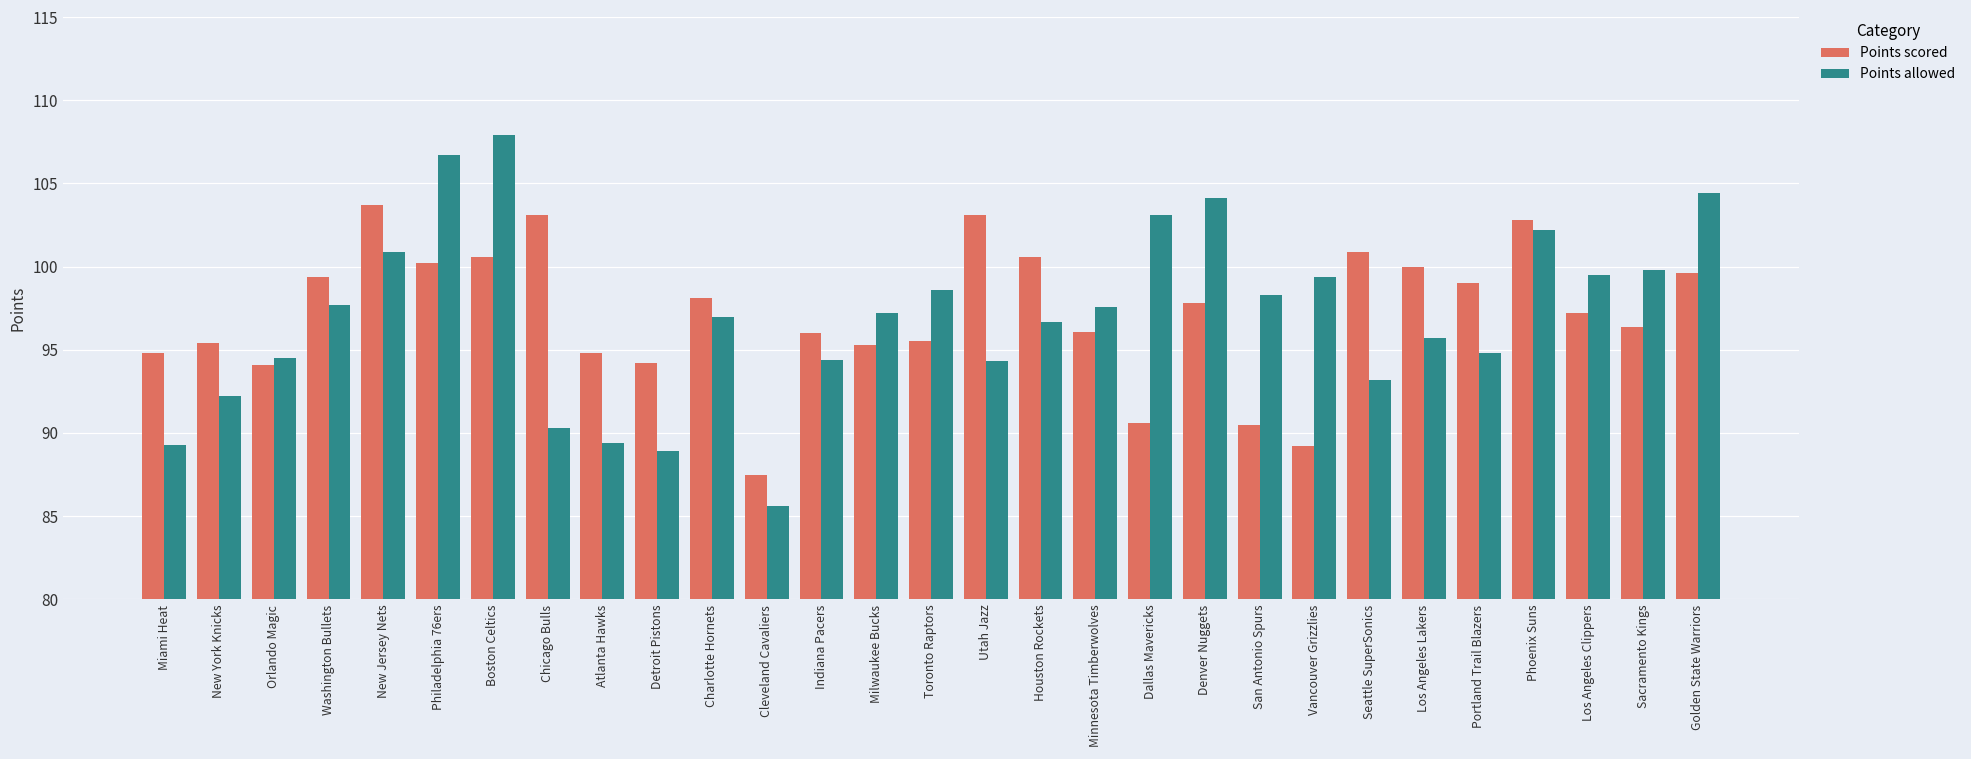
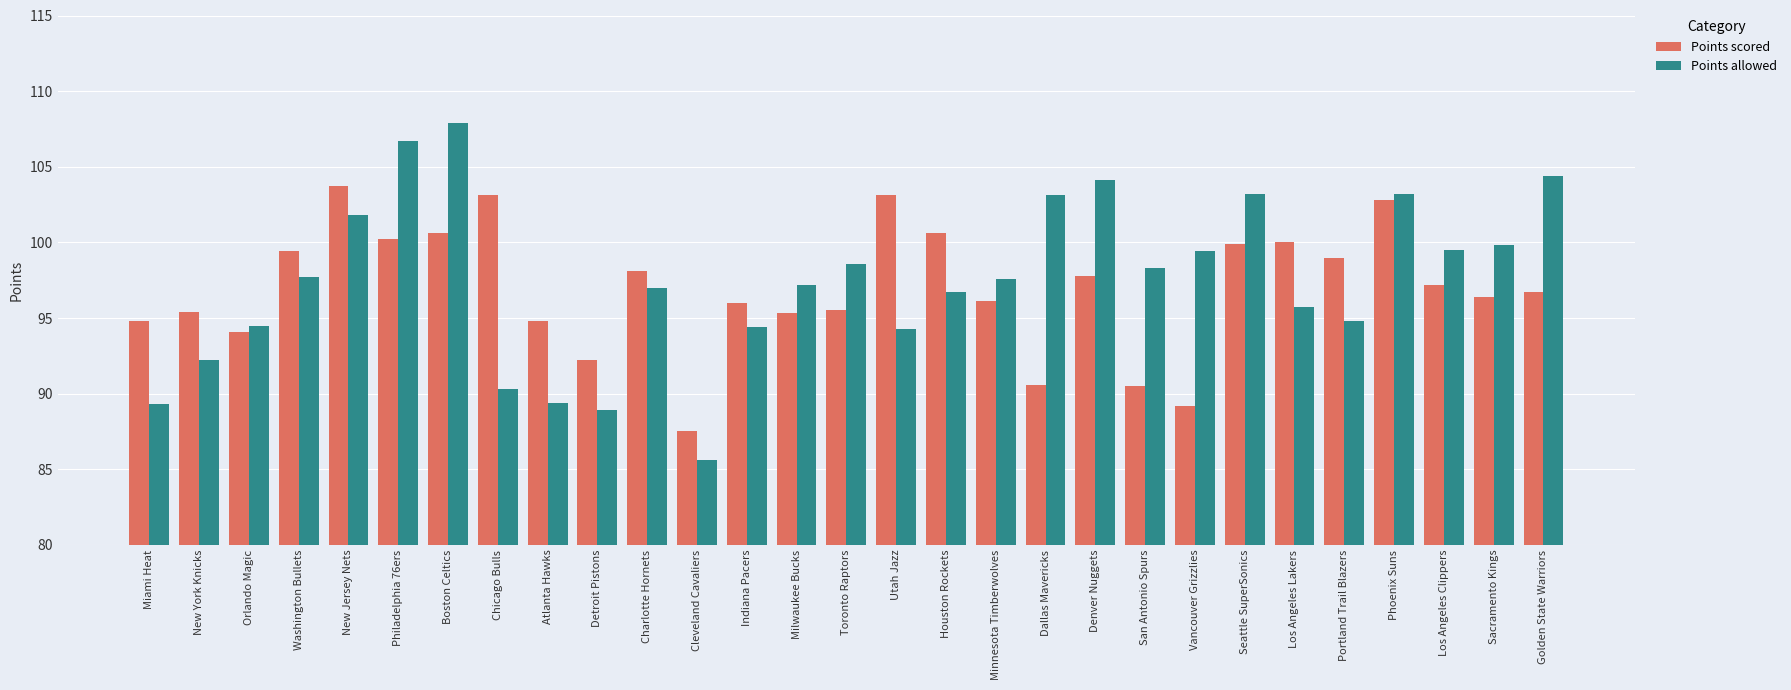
  {
    "Points scored": {
      "Miami Heat": 94.8,
      "New York Knicks": 95.4,
      "Orlando Magic": 94.1,
      "Washington Bullets": 99.4,
      "New Jersey Nets": 103.7,
      "Philadelphia 76ers": 100.2,
      "Boston Celtics": 100.6,
      "Chicago Bulls": 103.1,
      "Atlanta Hawks": 94.8,
-     "Detroit Pistons": 94.2,
+     "Detroit Pistons": 92.2,
      "Charlotte Hornets": 98.1,
      "Cleveland Cavaliers": 87.5,
      "Indiana Pacers": 96.0,
      "Milwaukee Bucks": 95.3,
      "Toronto Raptors": 95.5,
      "Utah Jazz": 103.1,
      "Houston Rockets": 100.6,
      "Minnesota Timberwolves": 96.1,
      "Dallas Mavericks": 90.6,
      "Denver Nuggets": 97.8,
      "San Antonio Spurs": 90.5,
      "Vancouver Grizzlies": 89.2,
-     "Seattle SuperSonics": 100.9,
+     "Seattle SuperSonics": 99.9,
      "Los Angeles Lakers": 100.0,
      "Portland Trail Blazers": 99.0,
      "Phoenix Suns": 102.8,
      "Los Angeles Clippers": 97.2,
      "Sacramento Kings": 96.4,
-     "Golden State Warriors": 99.6
+     "Golden State Warriors": 96.7
    },
    "Points allowed": {
      "Miami Heat": 89.3,
      "New York Knicks": 92.2,
      "Orlando Magic": 94.5,
      "Washington Bullets": 97.7,
-     "New Jersey Nets": 100.9,
+     "New Jersey Nets": 101.8,
      "Philadelphia 76ers": 106.7,
      "Boston Celtics": 107.9,
      "Chicago Bulls": 90.3,
      "Atlanta Hawks": 89.4,
      "Detroit Pistons": 88.9,
      "Charlotte Hornets": 97.0,
      "Cleveland Cavaliers": 85.6,
      "Indiana Pacers": 94.4,
      "Milwaukee Bucks": 97.2,
      "Toronto Raptors": 98.6,
      "Utah Jazz": 94.3,
      "Houston Rockets": 96.7,
      "Minnesota Timberwolves": 97.6,
      "Dallas Mavericks": 103.1,
      "Denver Nuggets": 104.1,
      "San Antonio Spurs": 98.3,
      "Vancouver Grizzlies": 99.4,
-     "Seattle SuperSonics": 93.2,
+     "Seattle SuperSonics": 103.2,
      "Los Angeles Lakers": 95.7,
      "Portland Trail Blazers": 94.8,
-     "Phoenix Suns": 102.2,
+     "Phoenix Suns": 103.2,
      "Los Angeles Clippers": 99.5,
      "Sacramento Kings": 99.8,
      "Golden State Warriors": 104.4
    }
  }
